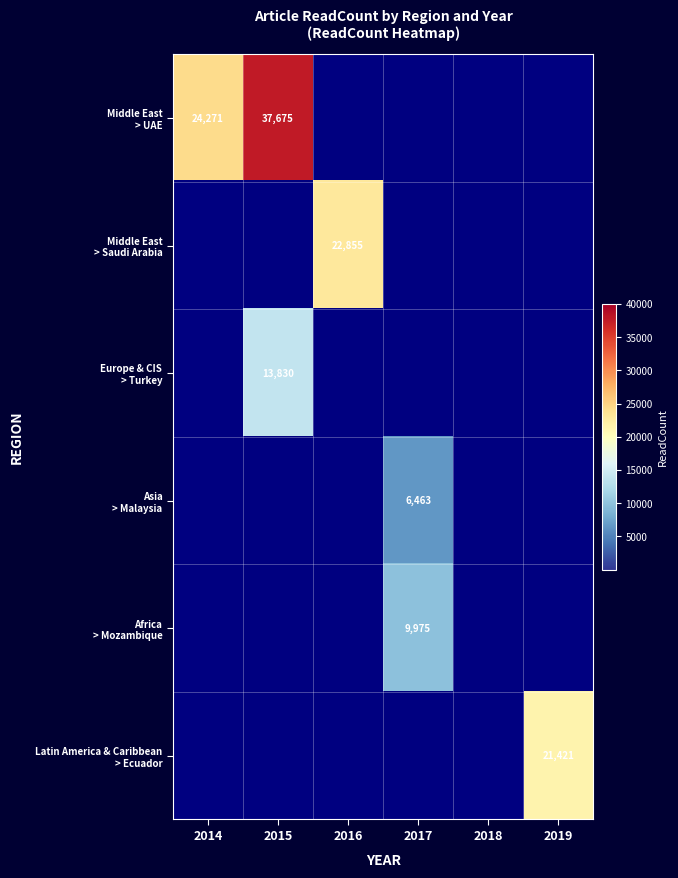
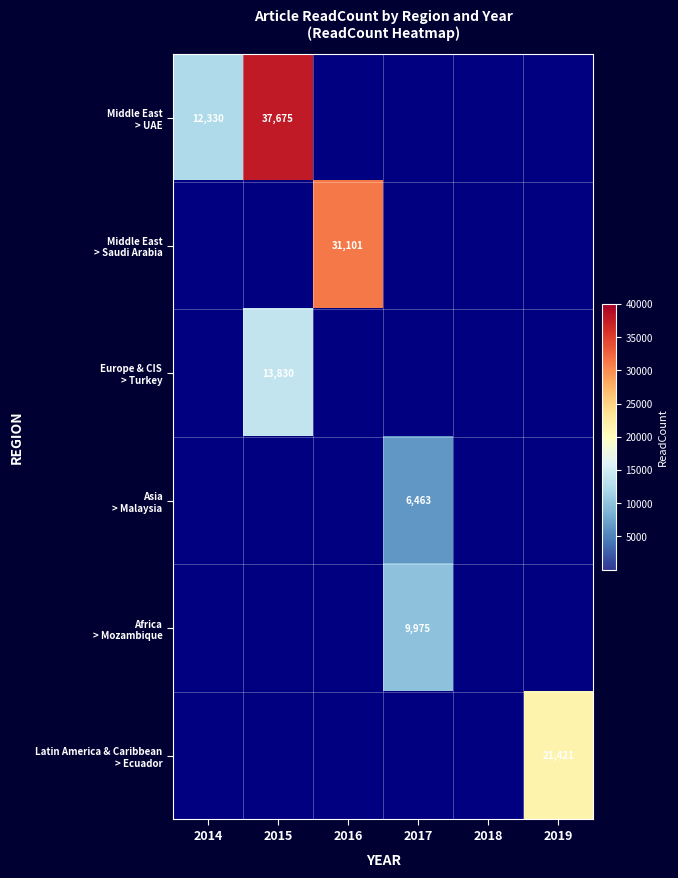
  {
    "Middle East > UAE": {
-     "2014": "24,271",
+     "2014": "12,330",
      "2015": "37,675"
    },
    "Middle East > Saudi Arabia": {
-     "2016": "22,855"
+     "2016": "31,101"
    },
    "Europe & CIS > Turkey": {
      "2015": "13,830"
    },
    "Asia > Malaysia": {
      "2017": "6,463"
    },
    "Africa > Mozambique": {
      "2017": "9,975"
    },
    "Latin America & Caribbean > Ecuador": {
      "2019": "21,421"
    }
  }
